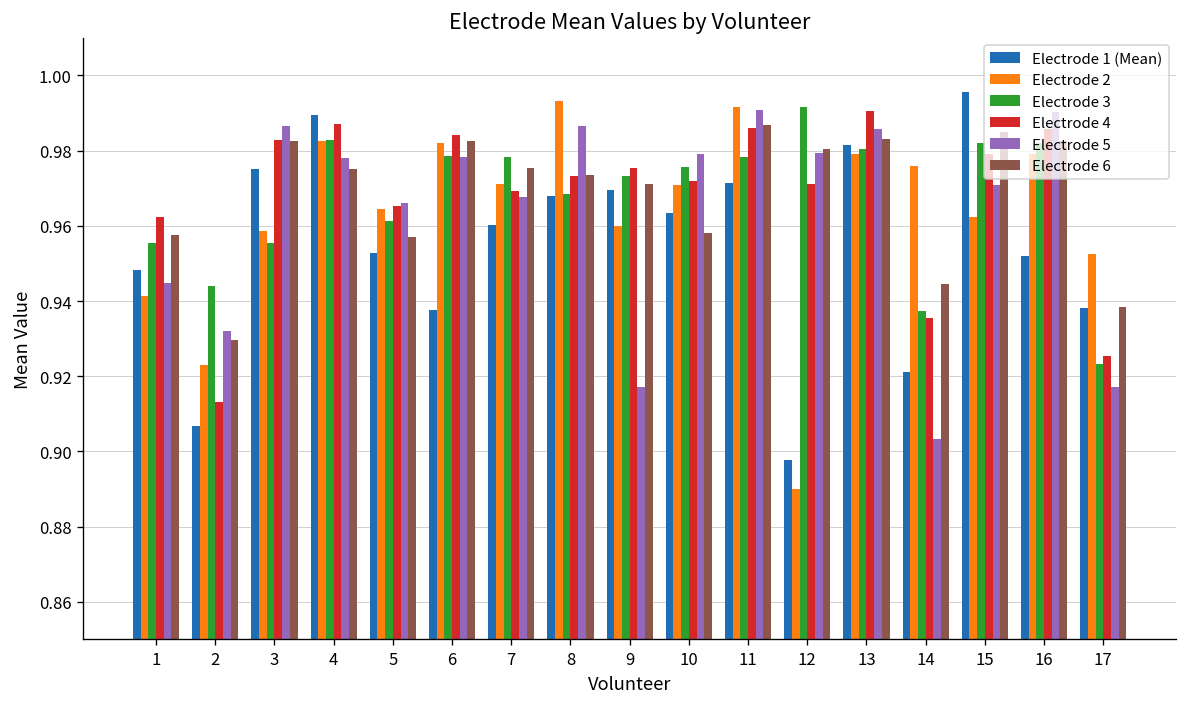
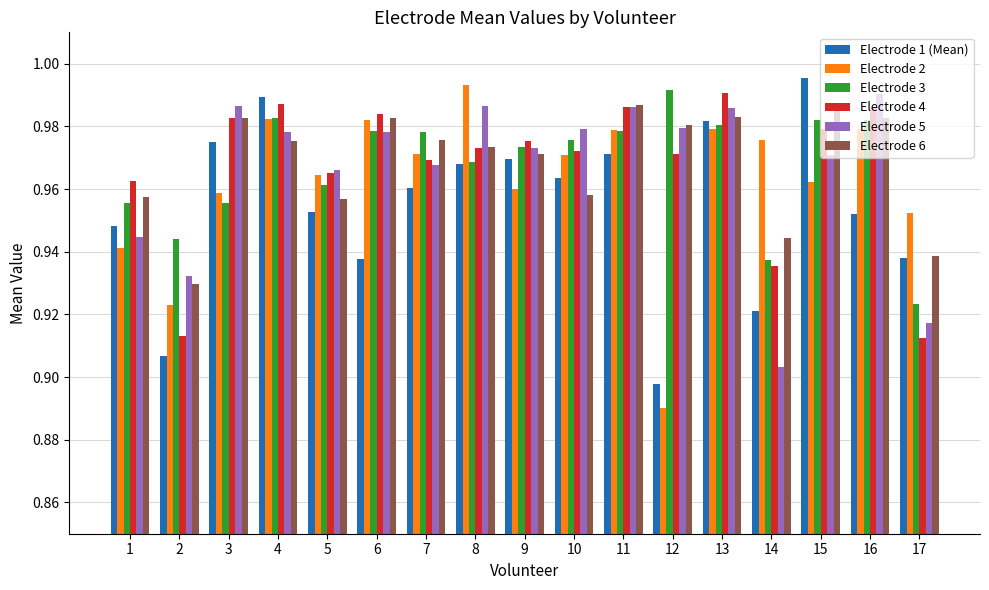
  {
    "Electrode 1 (Mean)": {
      "1": 0.948,
      "2": 0.907,
      "3": 0.975,
      "4": 0.989,
      "5": 0.953,
      "6": 0.938,
      "7": 0.960,
      "8": 0.968,
      "9": 0.970,
      "10": 0.963,
      "11": 0.971,
      "12": 0.898,
      "13": 0.982,
      "14": 0.921,
      "15": 0.996,
      "16": 0.952,
      "17": 0.938
    },
    "Electrode 2": {
      "1": 0.941,
      "2": 0.923,
      "3": 0.959,
      "4": 0.982,
      "5": 0.964,
      "6": 0.982,
      "7": 0.971,
      "8": 0.993,
      "9": 0.960,
      "10": 0.971,
-     "11": 0.992,
+     "11": 0.979,
      "12": 0.890,
      "13": 0.979,
      "14": 0.976,
      "15": 0.962,
      "17": 0.952
    },
    "Electrode 3": {
      "1": 0.955,
      "2": 0.944,
      "3": 0.955,
      "4": 0.983,
      "5": 0.961,
      "6": 0.978,
      "7": 0.978,
      "8": 0.969,
      "9": 0.973,
      "10": 0.976,
      "11": 0.978,
      "12": 0.992,
      "13": 0.980,
      "14": 0.937,
      "15": 0.982,
      "17": 0.923
    },
    "Electrode 4": {
      "1": 0.962,
      "2": 0.913,
      "3": 0.983,
      "4": 0.987,
      "5": 0.965,
      "6": 0.984,
      "7": 0.969,
      "8": 0.973,
      "9": 0.975,
      "10": 0.972,
      "11": 0.986,
      "12": 0.971,
      "13": 0.991,
      "14": 0.935,
-     "17": 0.925
+     "17": 0.912
    },
    "Electrode 5": {
      "1": 0.945,
      "2": 0.932,
      "3": 0.987,
      "4": 0.978,
      "5": 0.966,
      "6": 0.978,
      "7": 0.968,
      "8": 0.987,
-     "9": 0.917,
+     "9": 0.973,
      "10": 0.979,
-     "11": 0.991,
+     "11": 0.986,
      "12": 0.979,
      "13": 0.986,
      "14": 0.903,
      "17": 0.917
    },
    "Electrode 6": {
      "1": 0.958,
      "2": 0.930,
      "3": 0.983,
      "4": 0.975,
      "5": 0.957,
      "6": 0.983,
      "7": 0.976,
      "8": 0.973,
      "9": 0.971,
      "10": 0.958,
      "11": 0.987,
      "12": 0.980,
      "13": 0.983,
      "14": 0.944,
      "17": 0.939
    }
  }
